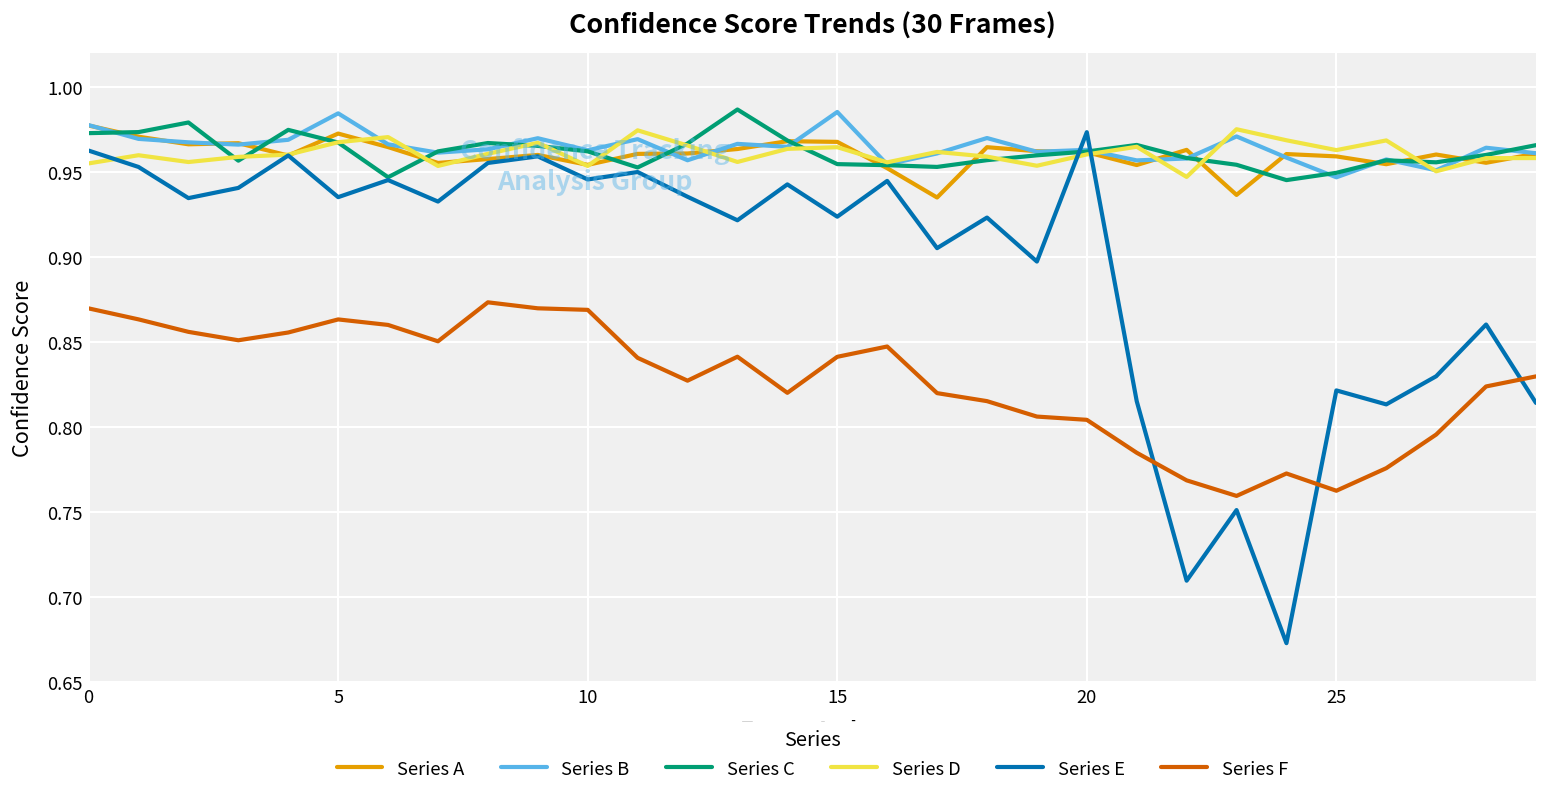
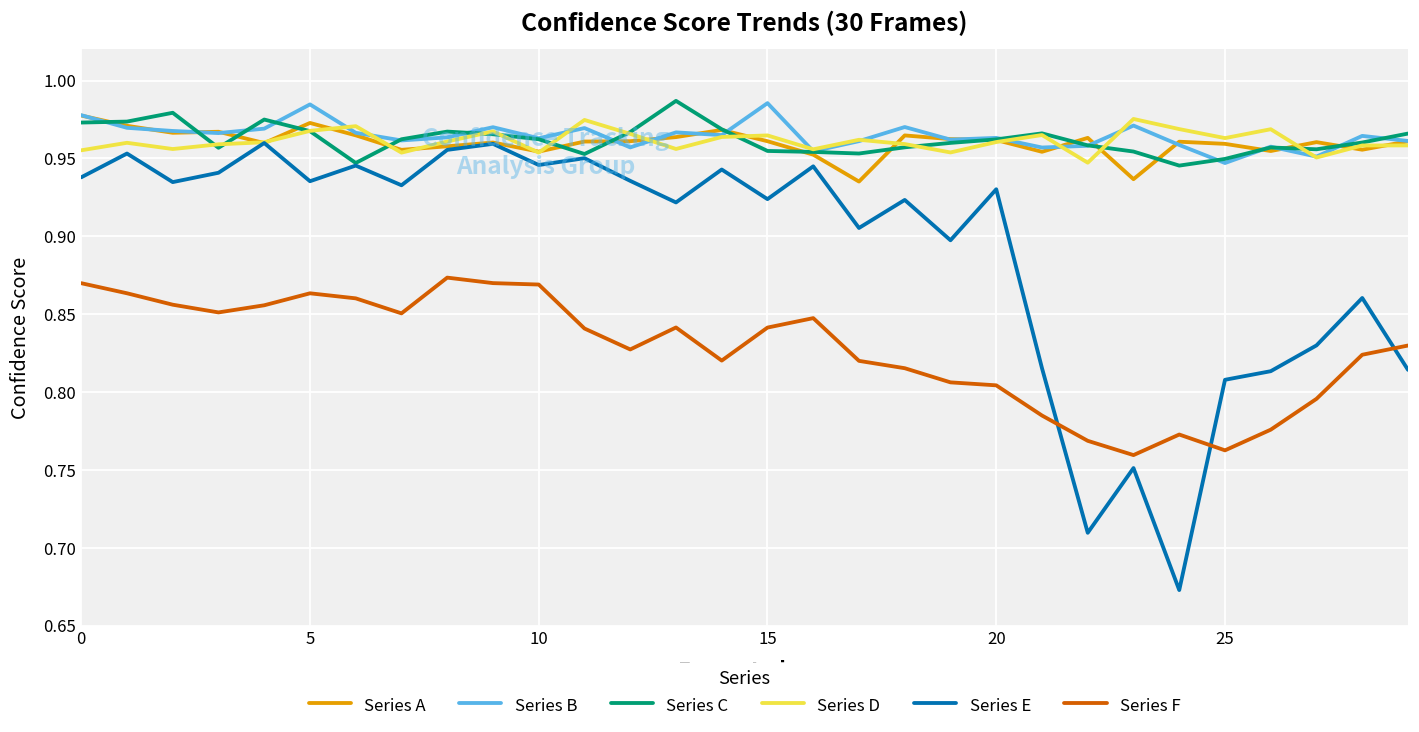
  {
    "Series A": {
      "5": 0.973,
-     "15": 0.968,
+     "15": 0.961,
      "25": 0.959
    },
    "Series B": {
      "5": 0.985,
      "15": 0.985,
      "25": 0.947
    },
    "Series C": {
      "0": 0.973,
      "15": 0.955,
      "25": 0.950
    },
    "Series D": {
      "0": 0.955,
      "15": 0.965,
      "25": 0.963
    },
    "Series E": {
-     "0": 0.963,
+     "0": 0.938,
      "5": 0.935,
      "10": 0.946,
      "15": 0.924,
-     "20": 0.974,
-     "25": 0.822
+     "20": 0.930,
+     "25": 0.808
    },
    "Series F": {
      "0": 0.870,
      "5": 0.863,
      "10": 0.869,
      "15": 0.841,
      "20": 0.804,
      "25": 0.763
    }
  }
